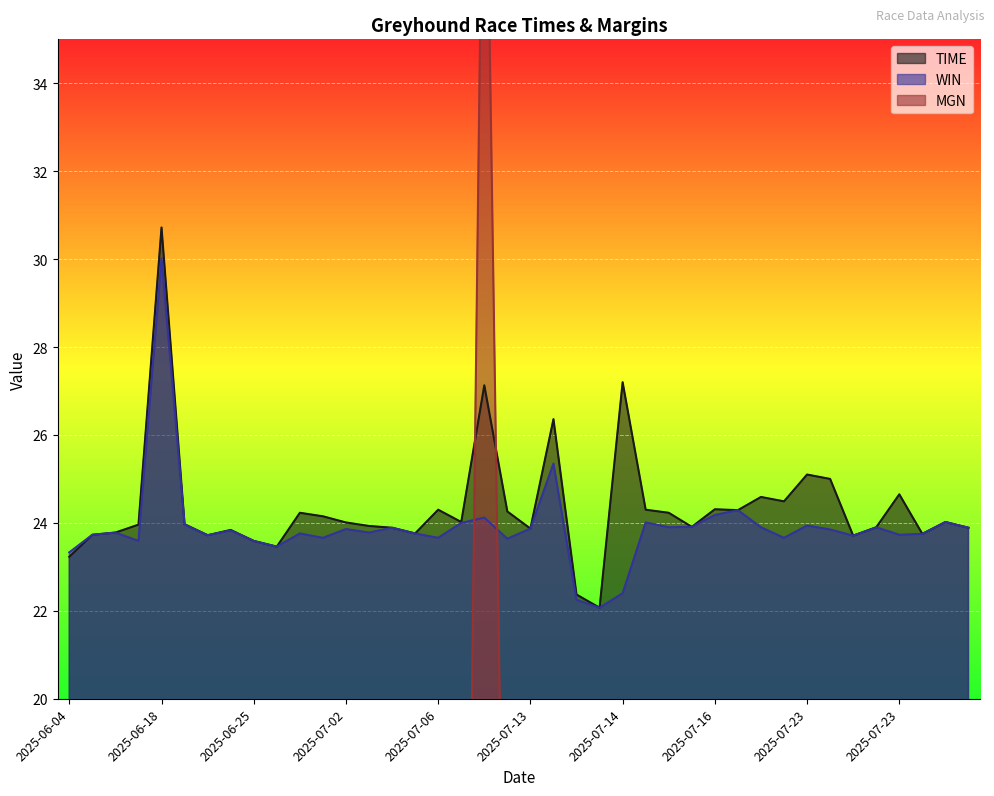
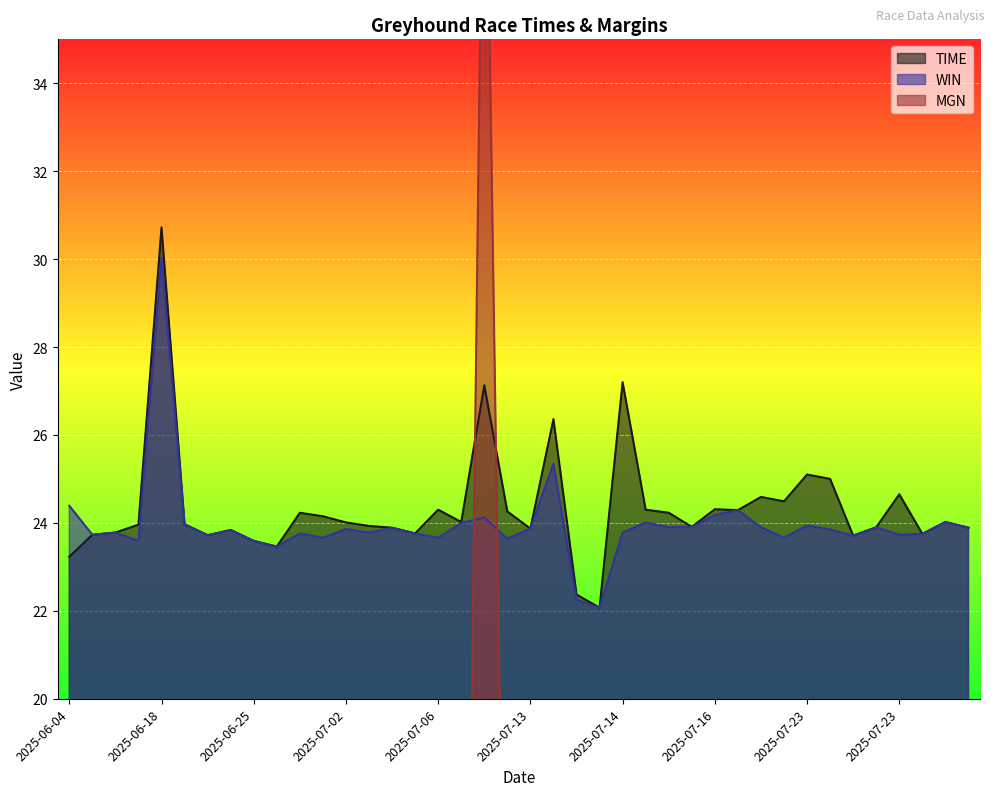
  {
    "TIME": {
      "2025-06-04": 23.2,
      "2025-07-14": 27.2
    },
    "WIN": {
-     "2025-06-04": 23.3,
-     "2025-07-14": 22.4
+     "2025-06-04": 24.4,
+     "2025-07-14": 23.8
    }
  }
